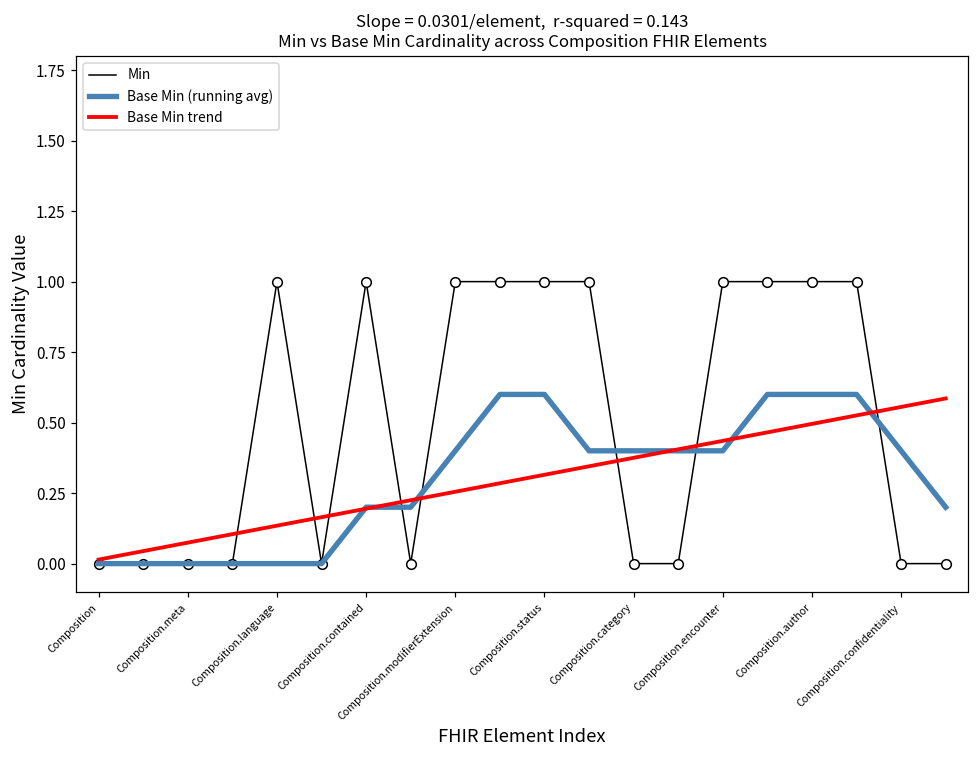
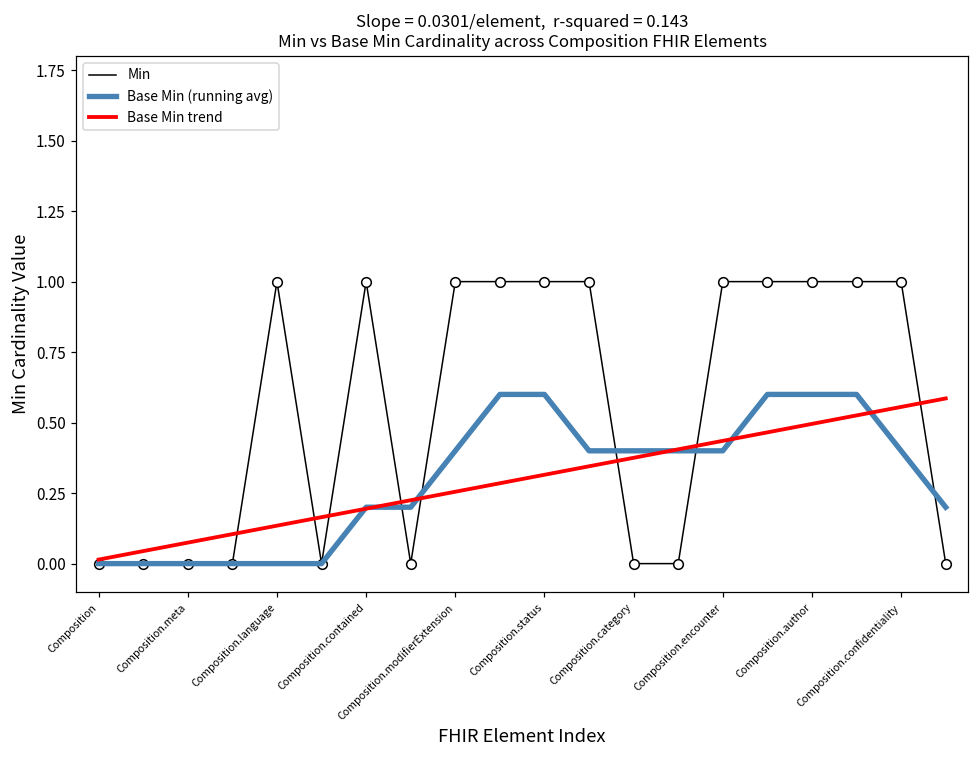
  {
    "Min": {
      "Composition.language": 1,
      "Composition.contained": 1,
      "Composition.modifierExtension": 1,
      "Composition.status": 1,
      "Composition.category": 0,
      "Composition.encounter": 1,
      "Composition.author": 1,
-     "Composition.confidentiality": 0
+     "Composition.confidentiality": 1
    },
    "Base Min (running avg)": {
      "Composition.language": 0,
      "Composition.modifierExtension": 0.40,
      "Composition.status": 0.60,
      "Composition.category": 0.40,
      "Composition.encounter": 0.40,
      "Composition.author": 0.60,
      "Composition.confidentiality": 0.40
    },
    "Base Min trend": {
      "Composition": 0.01,
      "Composition.meta": 0.07,
      "Composition.language": 0.13,
      "Composition.modifierExtension": 0.25,
      "Composition.status": 0.32,
      "Composition.category": 0.38,
      "Composition.encounter": 0.44,
      "Composition.author": 0.50,
      "Composition.confidentiality": 0.56
    }
  }
